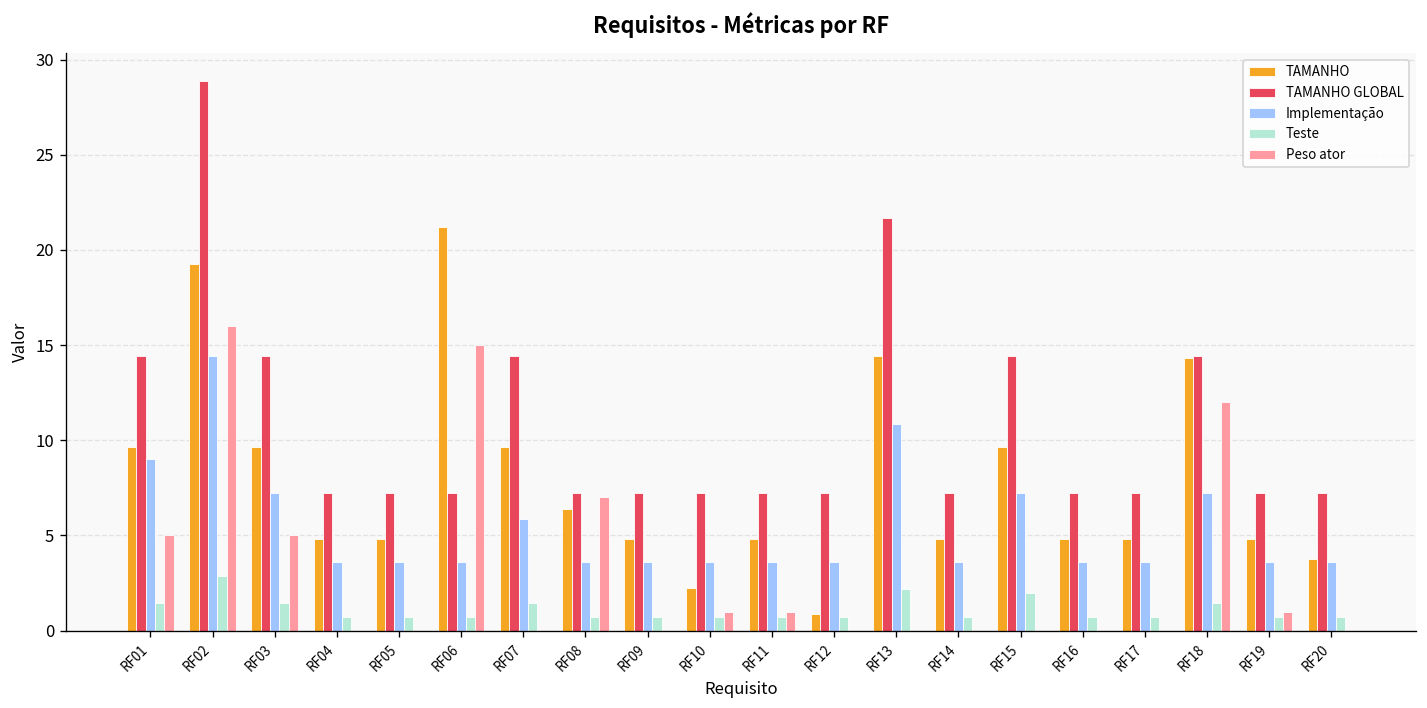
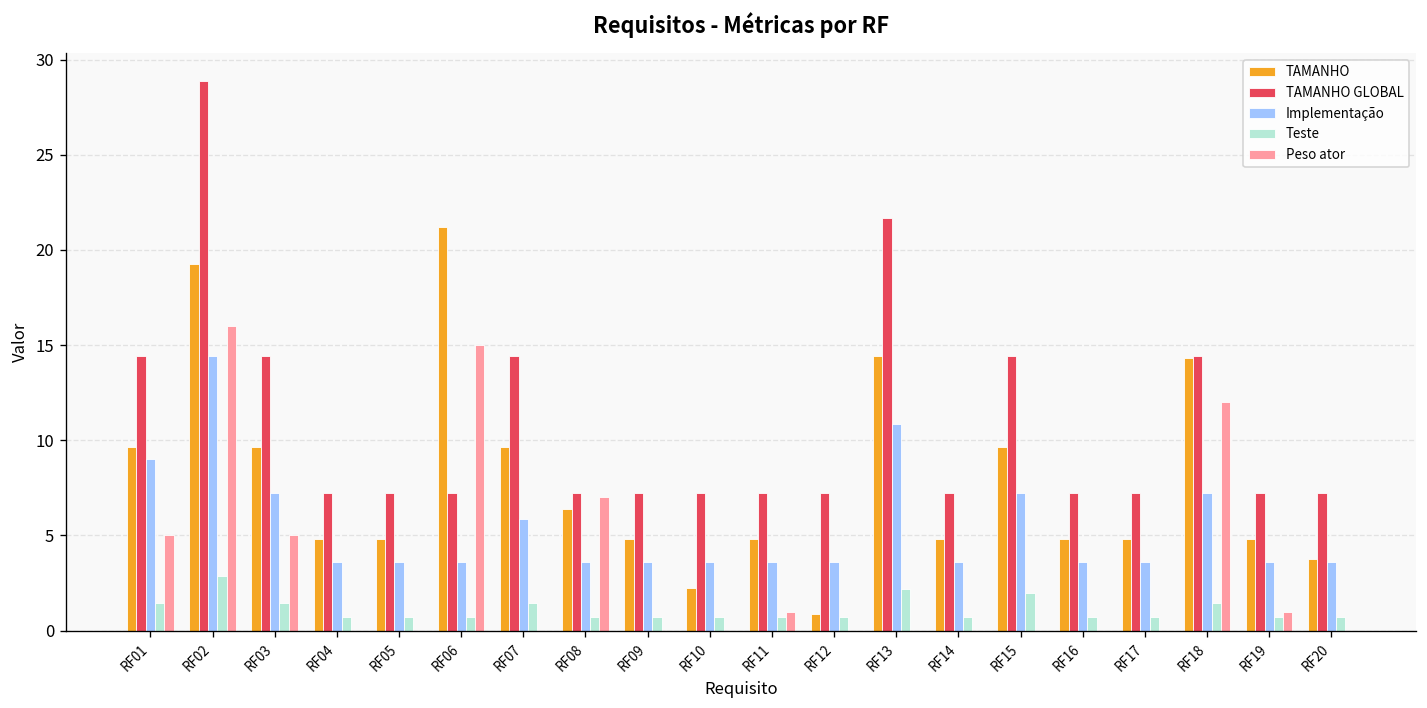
  {
    "TAMANHO": {
      "RF01": 9.6,
      "RF02": 19.3,
      "RF03": 9.6,
      "RF04": 4.8,
      "RF05": 4.8,
      "RF06": 21.2,
      "RF07": 9.6,
      "RF08": 6.4,
      "RF09": 4.8,
      "RF10": 2.2,
      "RF11": 4.8,
      "RF12": 1,
      "RF13": 14.4,
      "RF14": 4.8,
      "RF15": 9.6,
      "RF16": 4.8,
      "RF17": 4.8,
      "RF18": 14.3,
      "RF19": 4.8,
      "RF20": 3.8
    },
    "TAMANHO GLOBAL": {
      "RF01": 14.4,
      "RF02": 29,
      "RF03": 14.4,
      "RF04": 7.2,
      "RF05": 7.2,
      "RF06": 7.2,
      "RF07": 14.4,
      "RF08": 7.2,
      "RF09": 7.2,
      "RF10": 7.2,
      "RF11": 7.2,
      "RF12": 7.2,
      "RF13": 21.7,
      "RF14": 7.2,
      "RF15": 14.4,
      "RF16": 7.2,
      "RF17": 7.2,
      "RF18": 14.4,
      "RF19": 7.2,
      "RF20": 7.2
    },
    "Peso ator": {
      "RF01": 5,
      "RF02": 16,
      "RF03": 5,
      "RF04": 0,
      "RF05": 0,
      "RF06": 15,
      "RF07": 0,
      "RF08": 7,
      "RF09": 0,
-     "RF10": 1,
+     "RF10": 0,
      "RF11": 1,
      "RF12": 0,
      "RF13": 0,
      "RF14": 0,
      "RF15": 0,
      "RF16": 0,
      "RF17": 0,
      "RF18": 12,
      "RF19": 1,
      "RF20": 0
    }
  }
